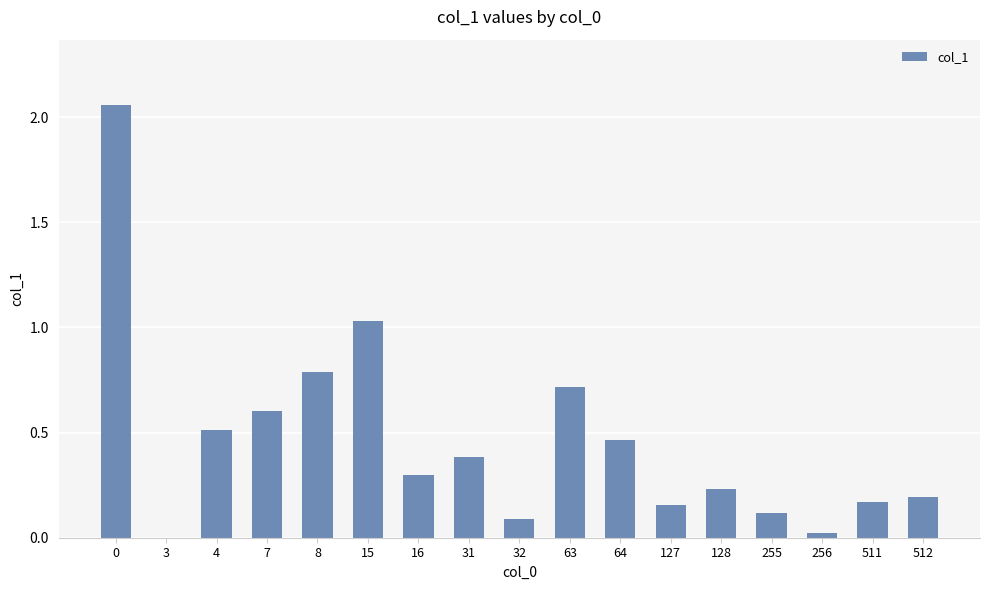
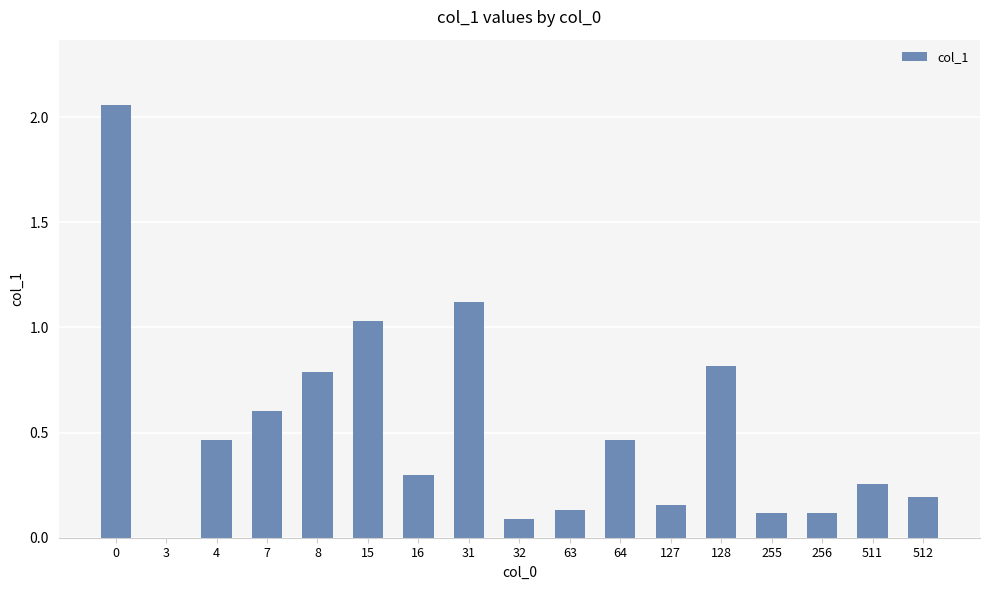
  {
    "0": 2.06,
    "3": 0.00,
-   "4": 0.51,
+   "4": 0.47,
    "7": 0.60,
    "8": 0.79,
    "15": 1.03,
    "16": 0.30,
-   "31": 0.38,
+   "31": 1.12,
    "32": 0.09,
-   "63": 0.72,
+   "63": 0.13,
    "64": 0.46,
    "127": 0.16,
-   "128": 0.23,
+   "128": 0.82,
    "255": 0.12,
-   "256": 0.02,
-   "511": 0.17,
+   "256": 0.12,
+   "511": 0.25,
    "512": 0.19
  }
